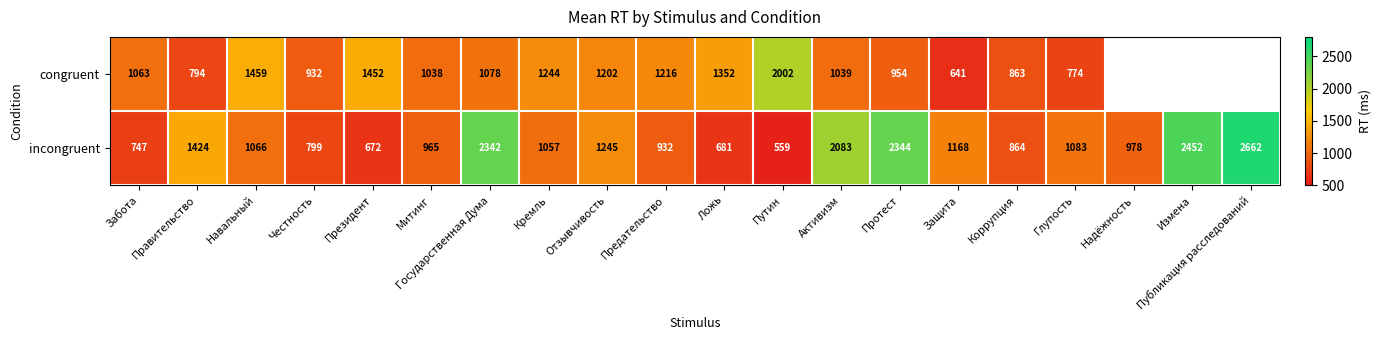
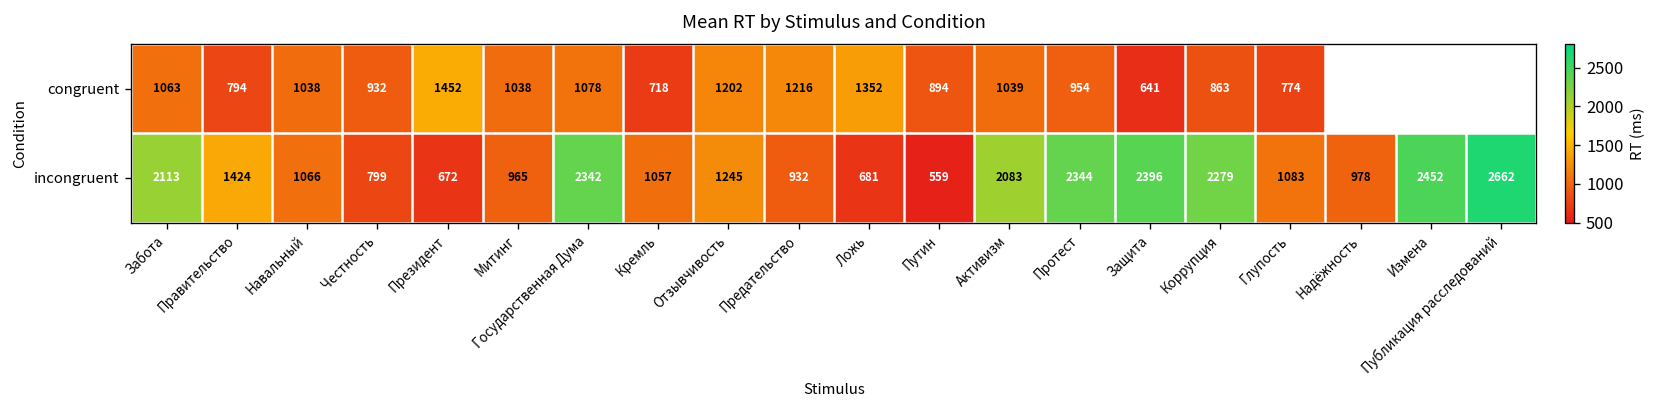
  {
    "congruent": {
      "Забота": 1063,
      "Правительство": 794,
-     "Навальный": 1459,
+     "Навальный": 1038,
      "Честность": 932,
      "Президент": 1452,
      "Митинг": 1038,
      "Государственная Дума": 1078,
-     "Кремль": 1244,
+     "Кремль": 718,
      "Отзывчивость": 1202,
      "Предательство": 1216,
      "Ложь": 1352,
-     "Путин": 2002,
+     "Путин": 894,
      "Активизм": 1039,
      "Протест": 954,
      "Защита": 641,
      "Коррупция": 863,
      "Глупость": 774
    },
    "incongruent": {
-     "Забота": 747,
+     "Забота": 2113,
      "Правительство": 1424,
      "Навальный": 1066,
      "Честность": 799,
      "Президент": 672,
      "Митинг": 965,
      "Государственная Дума": 2342,
      "Кремль": 1057,
      "Отзывчивость": 1245,
      "Предательство": 932,
      "Ложь": 681,
      "Путин": 559,
      "Активизм": 2083,
      "Протест": 2344,
-     "Защита": 1168,
-     "Коррупция": 864,
+     "Защита": 2396,
+     "Коррупция": 2279,
      "Глупость": 1083,
      "Надёжность": 978,
      "Измена": 2452,
      "Публикация расследований": 2662
    }
  }
